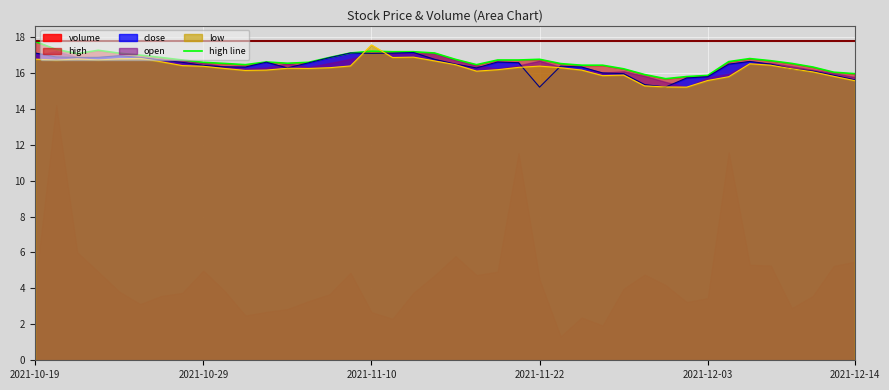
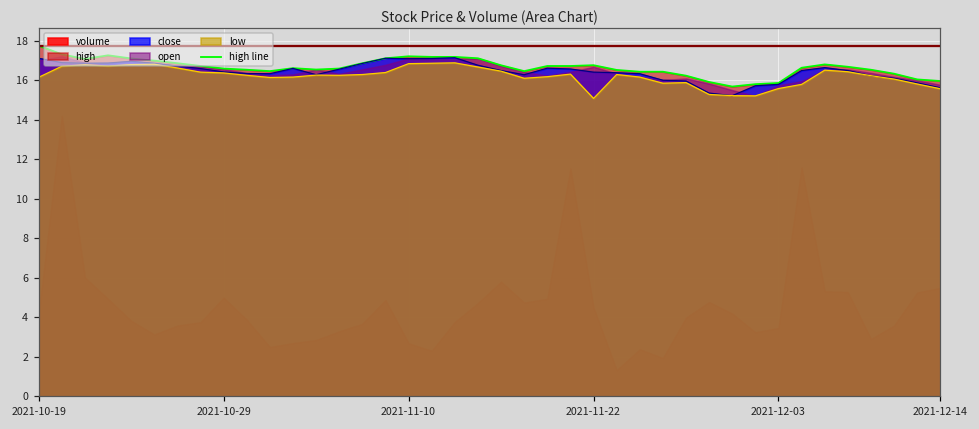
  {
    "close": {
-     "2021-11-22": 15.2
+     "2021-11-22": 16.4
    },
    "open": {
      "2021-12-14": 15.8
    },
    "low": {
-     "2021-10-19": 16.8,
-     "2021-11-10": 17.6,
-     "2021-11-22": 16.4,
+     "2021-10-19": 16.1,
+     "2021-11-10": 16.8,
+     "2021-11-22": 15.1,
      "2021-12-03": 15.6
    }
  }
